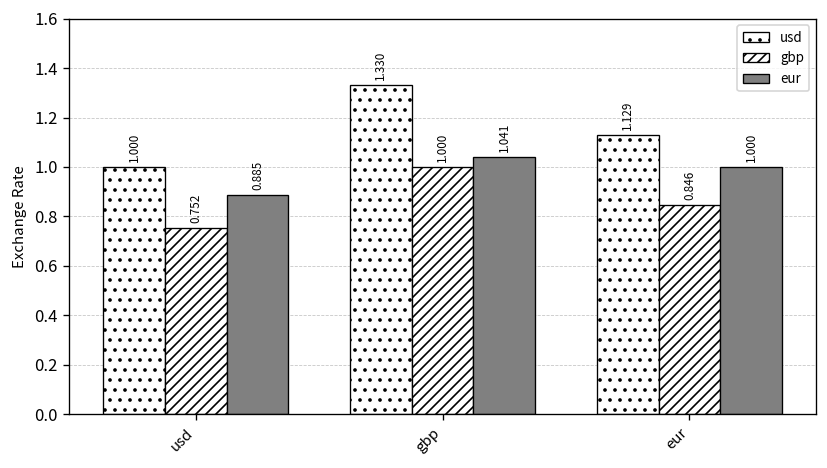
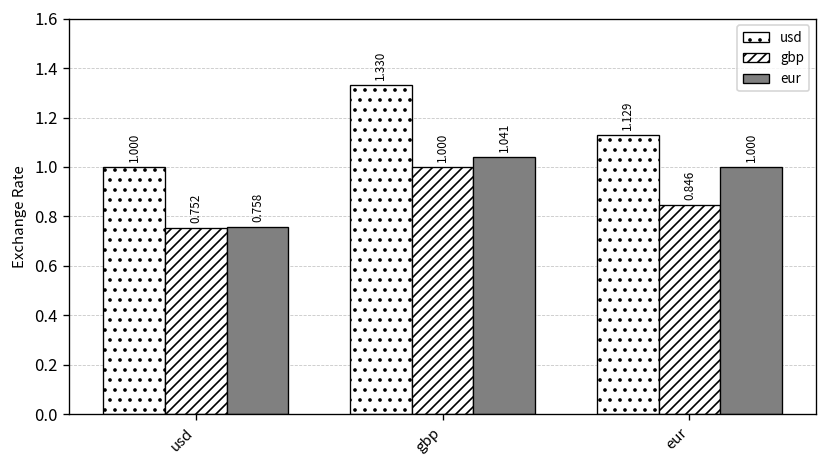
  {
    "eur": {
-     "usd": 0.885,
+     "usd": 0.758,
      "gbp": 1.041,
      "eur": 1.000
    }
  }
